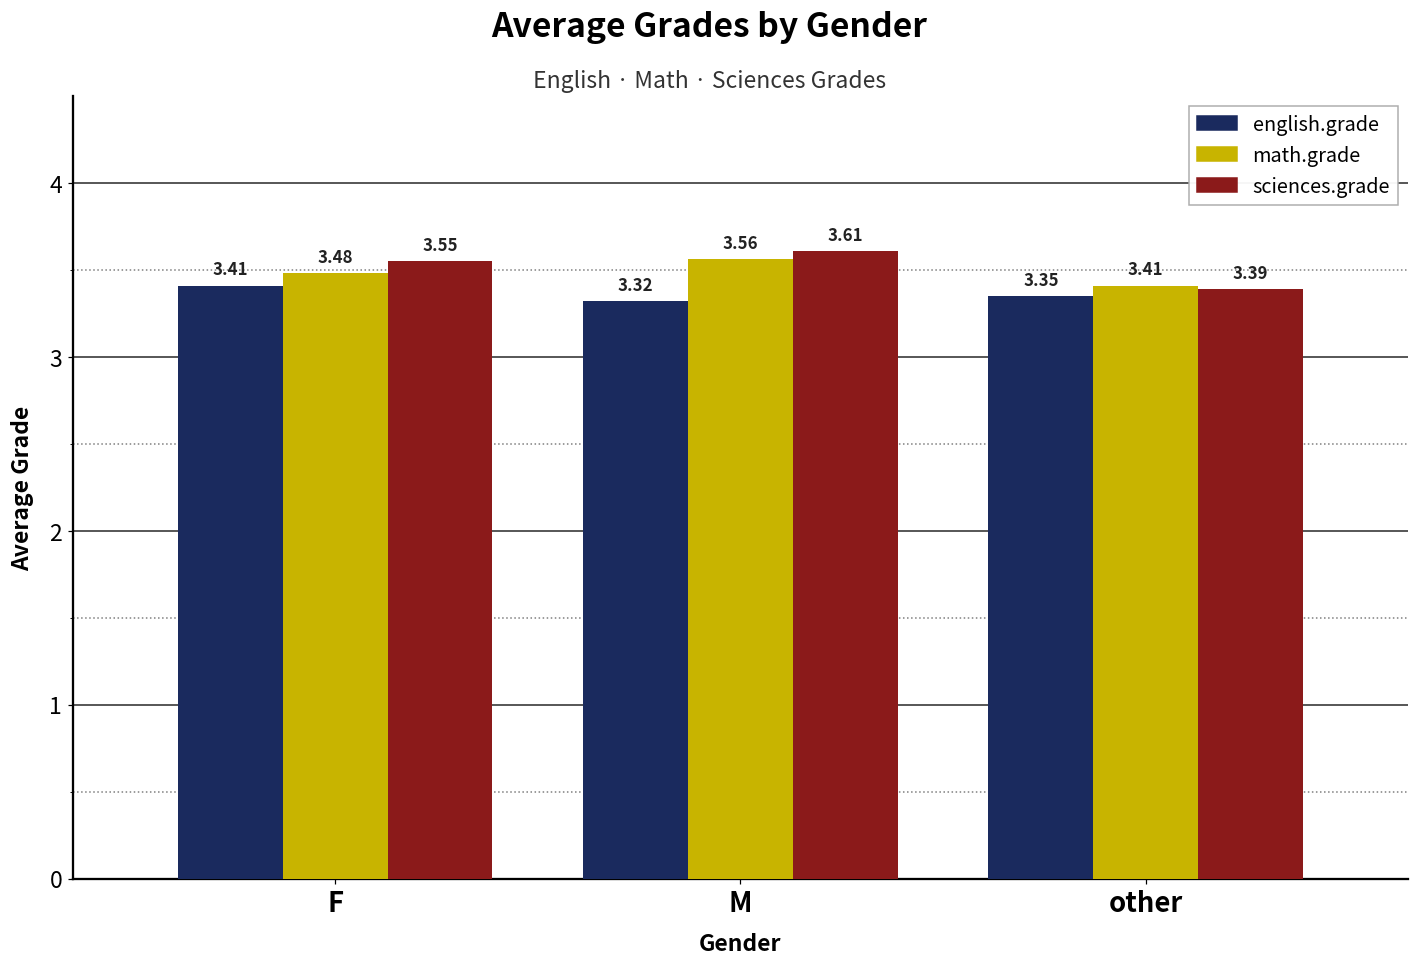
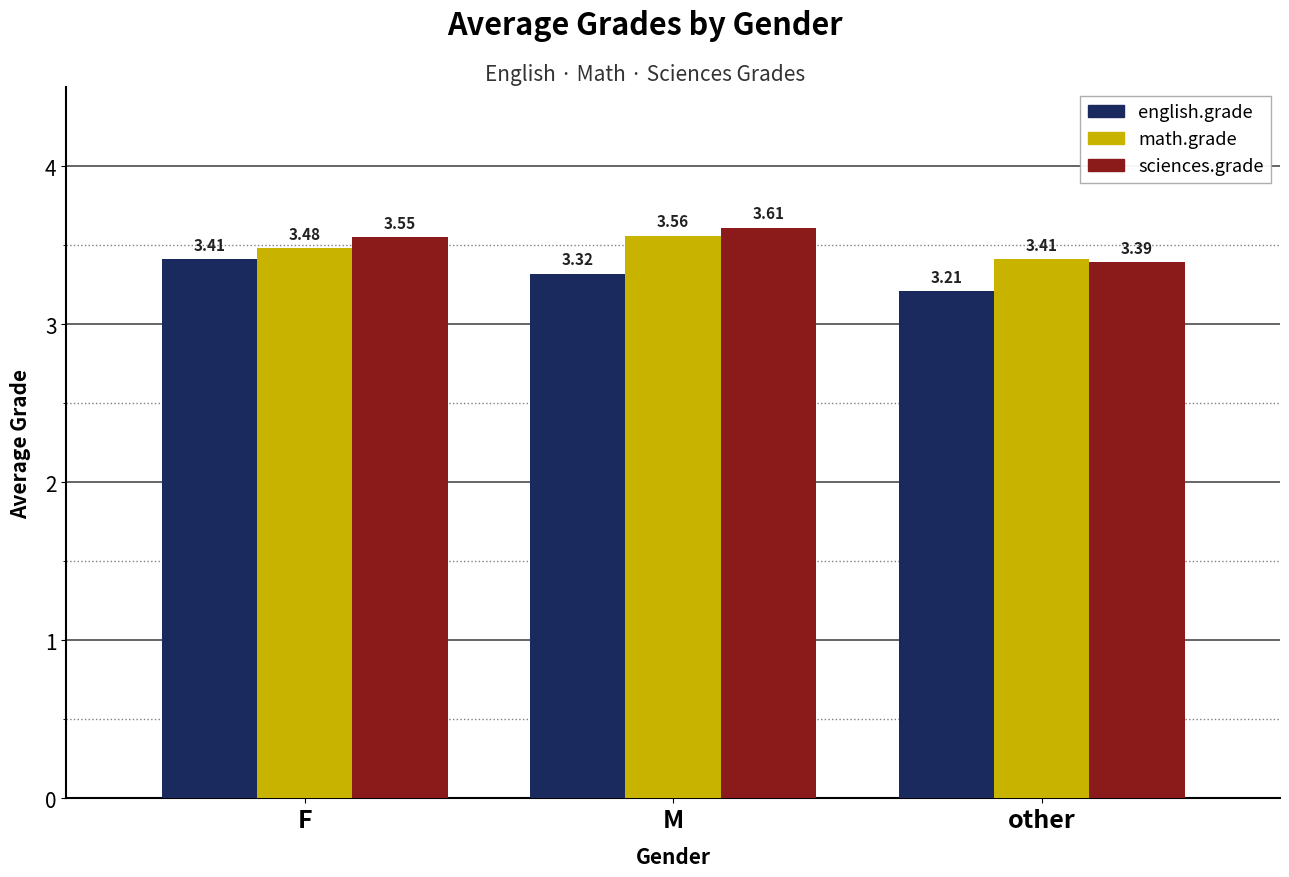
  {
    "english.grade": {
      "F": 3.41,
      "M": 3.32,
-     "other": 3.35
+     "other": 3.21
    },
    "math.grade": {
      "F": 3.48,
      "M": 3.56,
      "other": 3.41
    },
    "sciences.grade": {
      "F": 3.55,
      "M": 3.61,
      "other": 3.39
    }
  }
